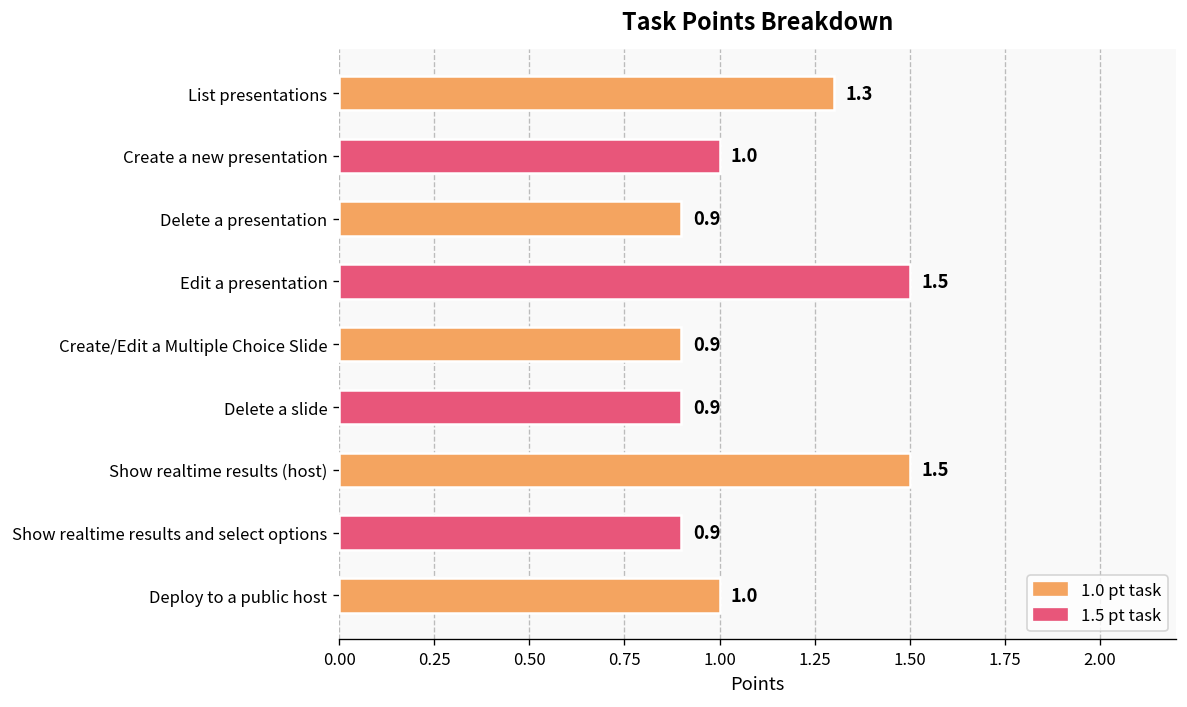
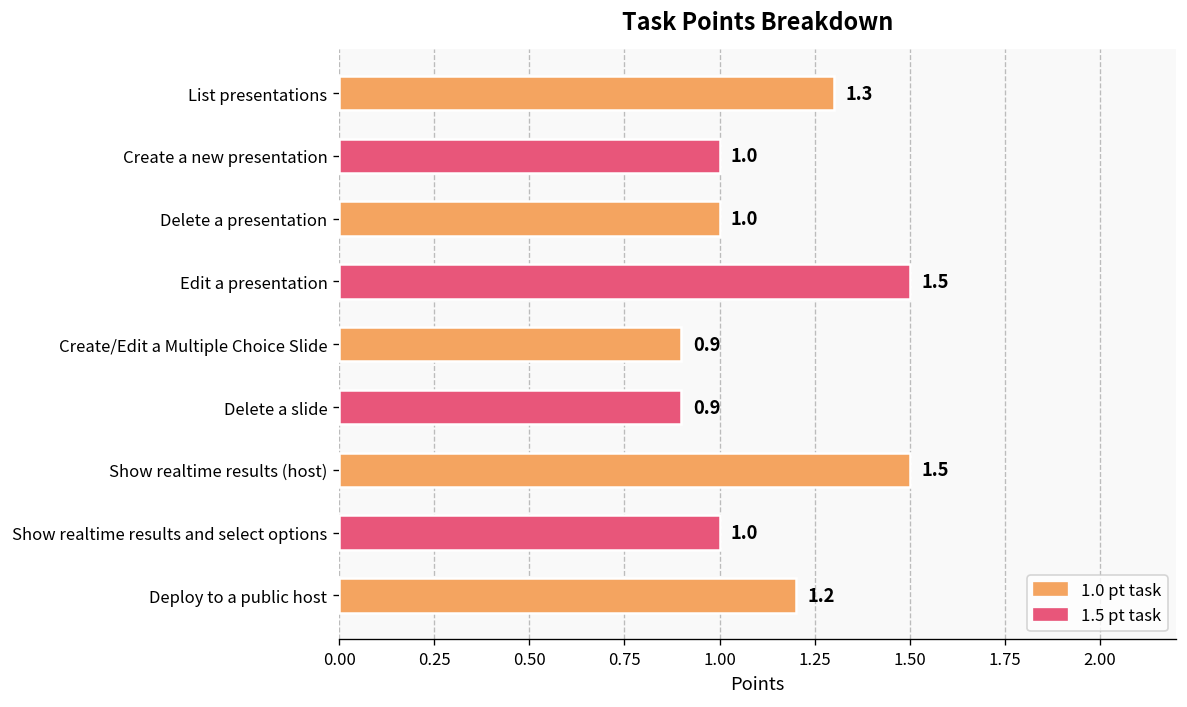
  {
    "List presentations": 1.3,
    "Create a new presentation": 1.0,
-   "Delete a presentation": 0.9,
+   "Delete a presentation": 1.0,
    "Edit a presentation": 1.5,
    "Create/Edit a Multiple Choice Slide": 0.9,
    "Delete a slide": 0.9,
    "Show realtime results (host)": 1.5,
-   "Show realtime results and select options": 0.9,
-   "Deploy to a public host": 1.0
+   "Show realtime results and select options": 1.0,
+   "Deploy to a public host": 1.2
  }
